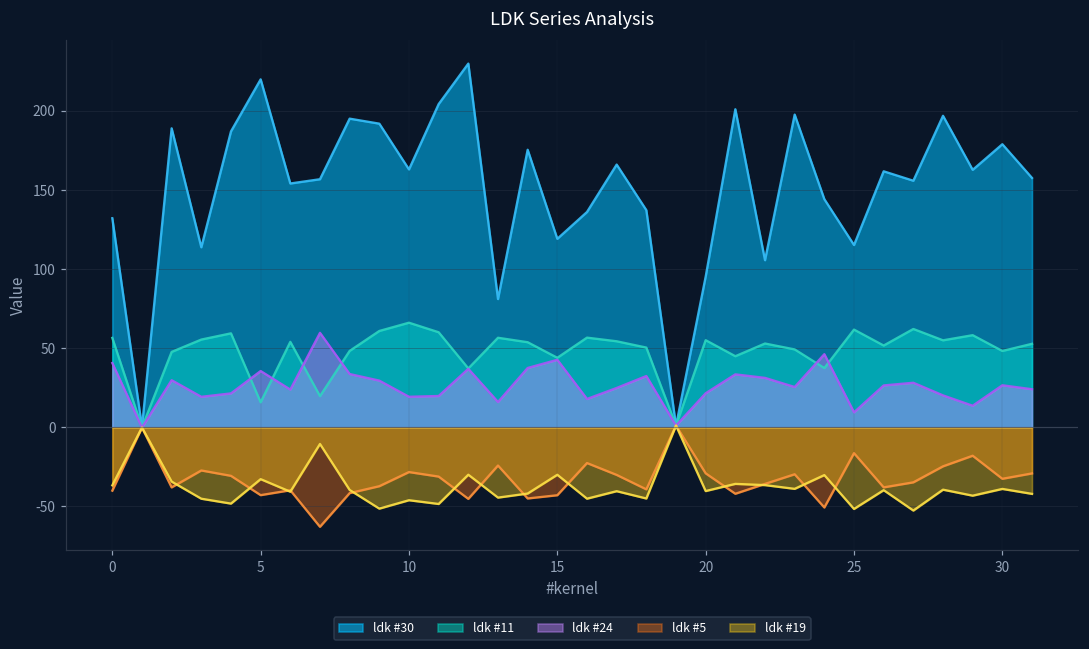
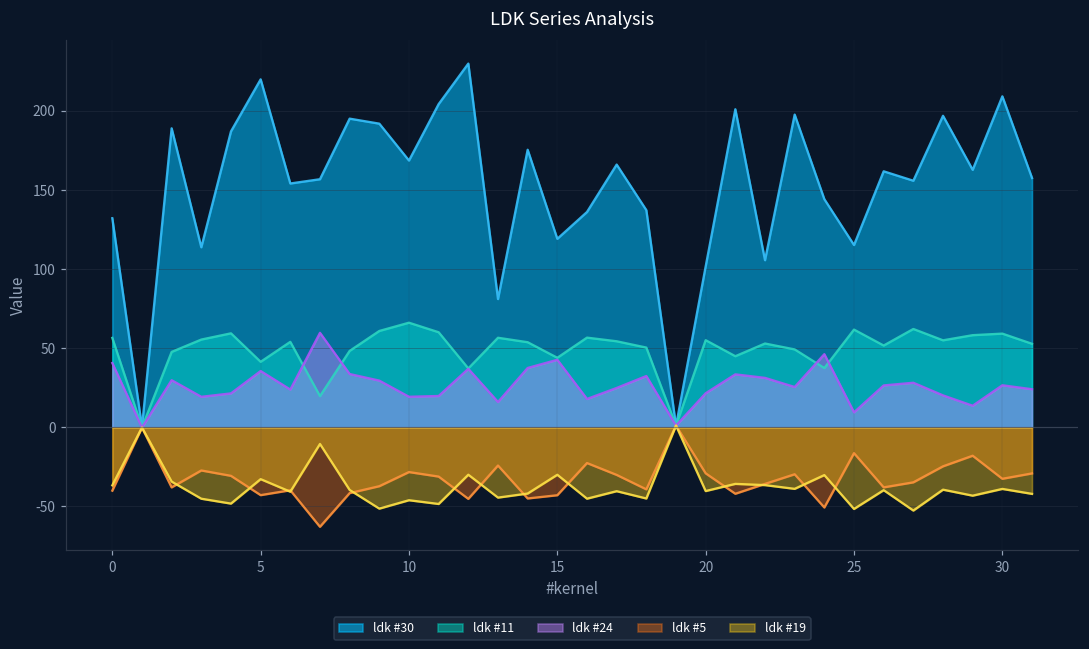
  {
    "ldk #30": {
      "0": 132,
      "5": 220,
-     "10": 163,
+     "10": 169,
      "15": 119,
-     "20": 95,
+     "20": 102,
      "25": 115,
-     "30": 179
+     "30": 209
    },
    "ldk #11": {
      "0": 57,
-     "5": 16,
+     "5": 41,
      "10": 66,
      "20": 55,
      "25": 62,
-     "30": 48
+     "30": 59
    },
    "ldk #24": {
      "0": 41,
      "5": 36,
      "10": 19,
      "20": 22,
      "25": 9,
      "30": 27
    }
  }
